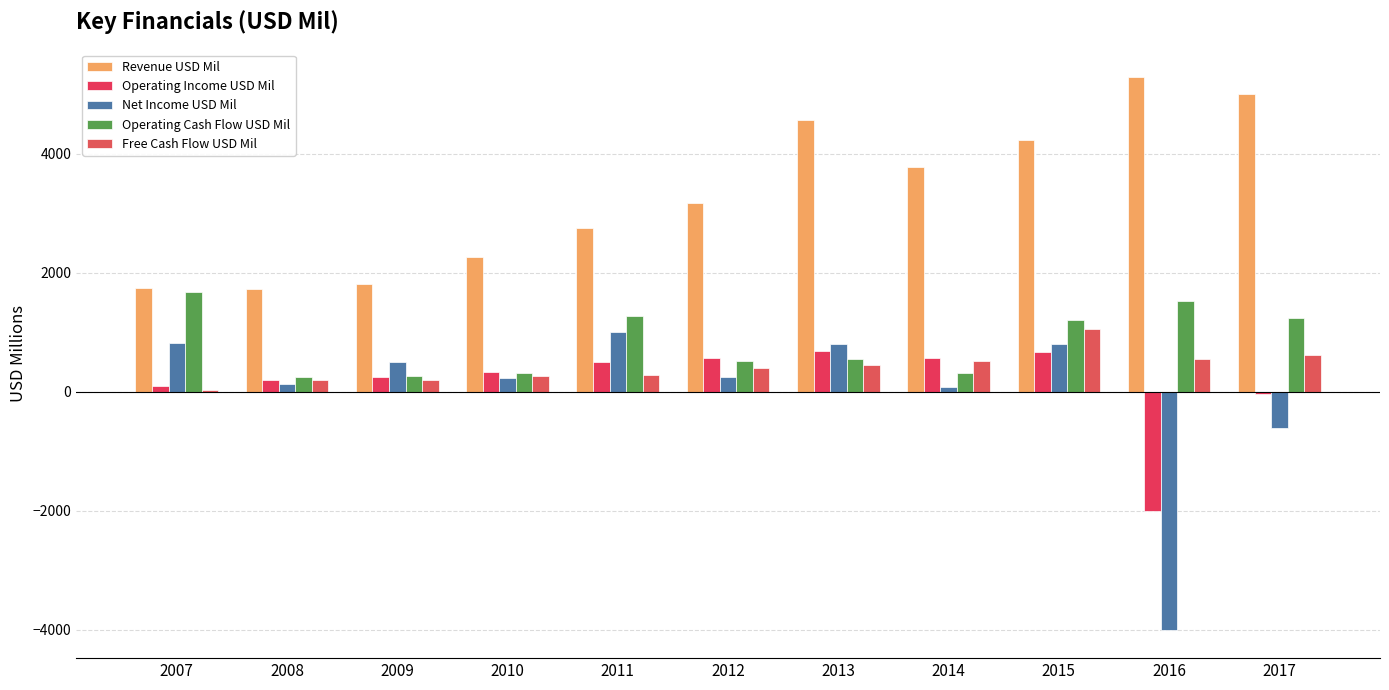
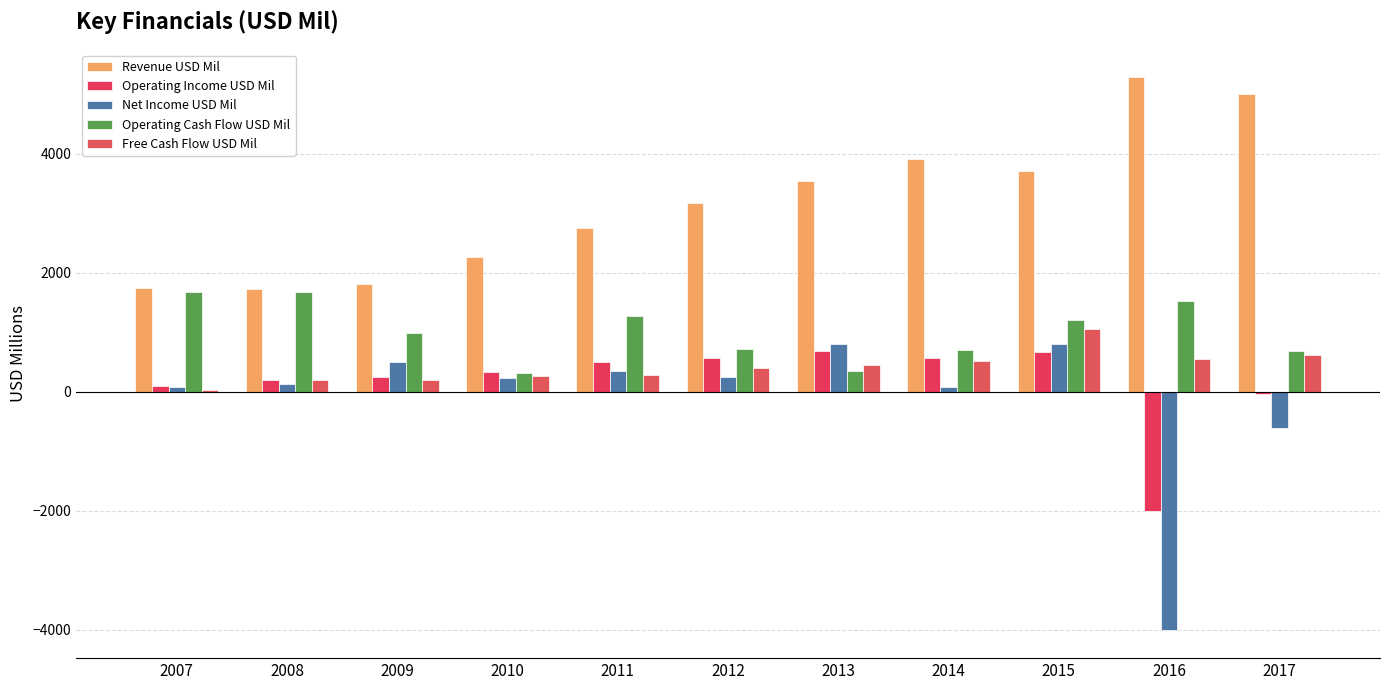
  {
    "Revenue USD Mil": {
      "2007": 1700,
      "2008": 1700,
      "2009": 1800,
      "2010": 2300,
      "2011": 2800,
      "2012": 3200,
-     "2013": 4600,
-     "2014": 3800,
-     "2015": 4200,
+     "2013": 3500,
+     "2014": 3900,
+     "2015": 3700,
      "2016": 5300,
      "2017": 5000
    },
    "Net Income USD Mil": {
-     "2007": 800,
+     "2007": 100,
      "2008": 100,
      "2009": 500,
      "2010": 200,
-     "2011": 1000,
+     "2011": 300,
      "2012": 300,
      "2013": 800,
      "2014": 100,
      "2015": 800,
      "2016": -4000,
      "2017": -600
    },
    "Operating Cash Flow USD Mil": {
      "2007": 1700,
-     "2008": 200,
-     "2009": 300,
+     "2008": 1700,
+     "2009": 1000,
      "2010": 300,
      "2011": 1300,
-     "2012": 500,
-     "2013": 600,
-     "2014": 300,
+     "2012": 700,
+     "2013": 300,
+     "2014": 700,
      "2015": 1200,
      "2016": 1500,
-     "2017": 1200
+     "2017": 700
    }
  }
